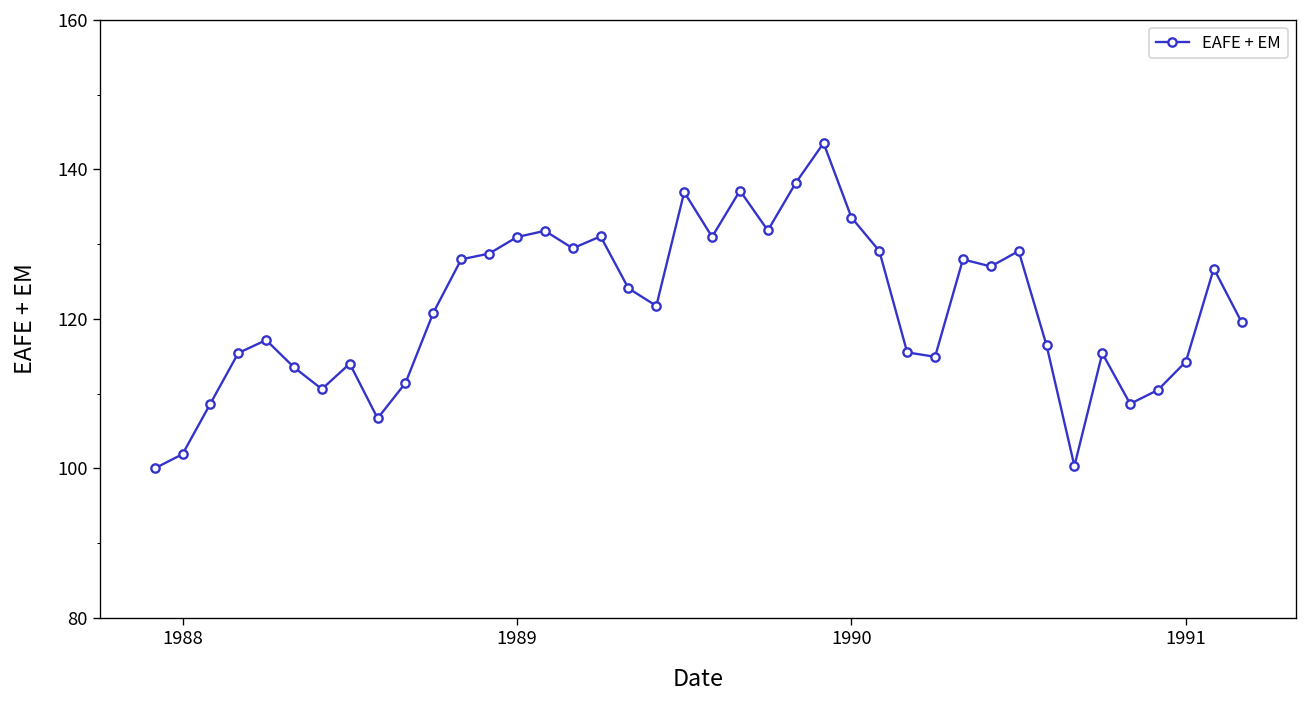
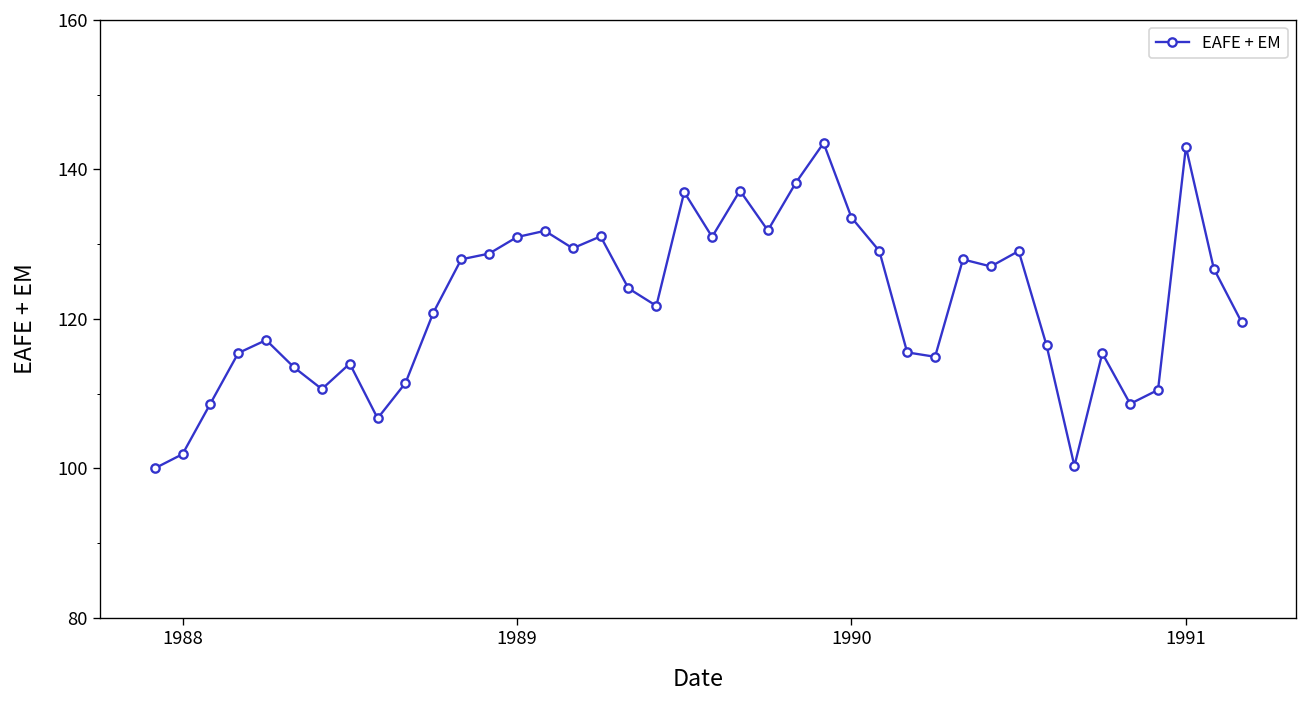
  {
    "1988": 102,
    "1989": 131,
    "1990": 134,
-   "1991": 114
+   "1991": 143
  }
